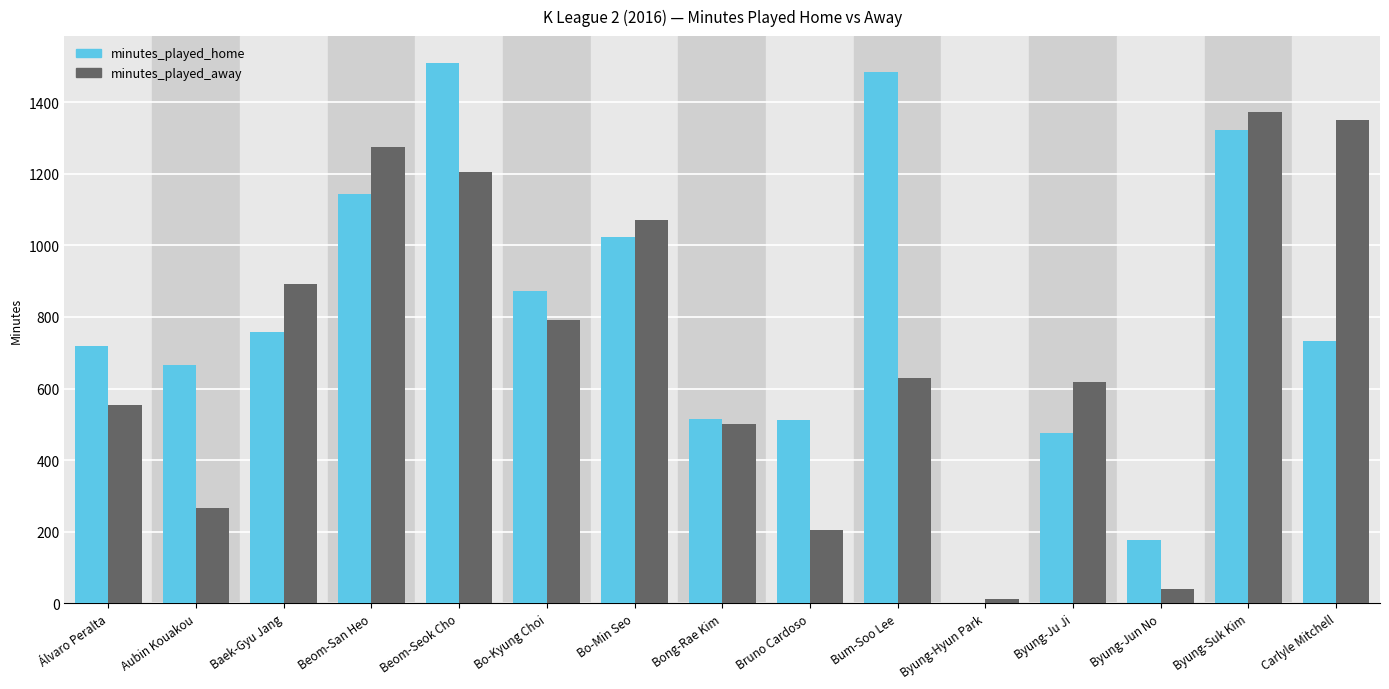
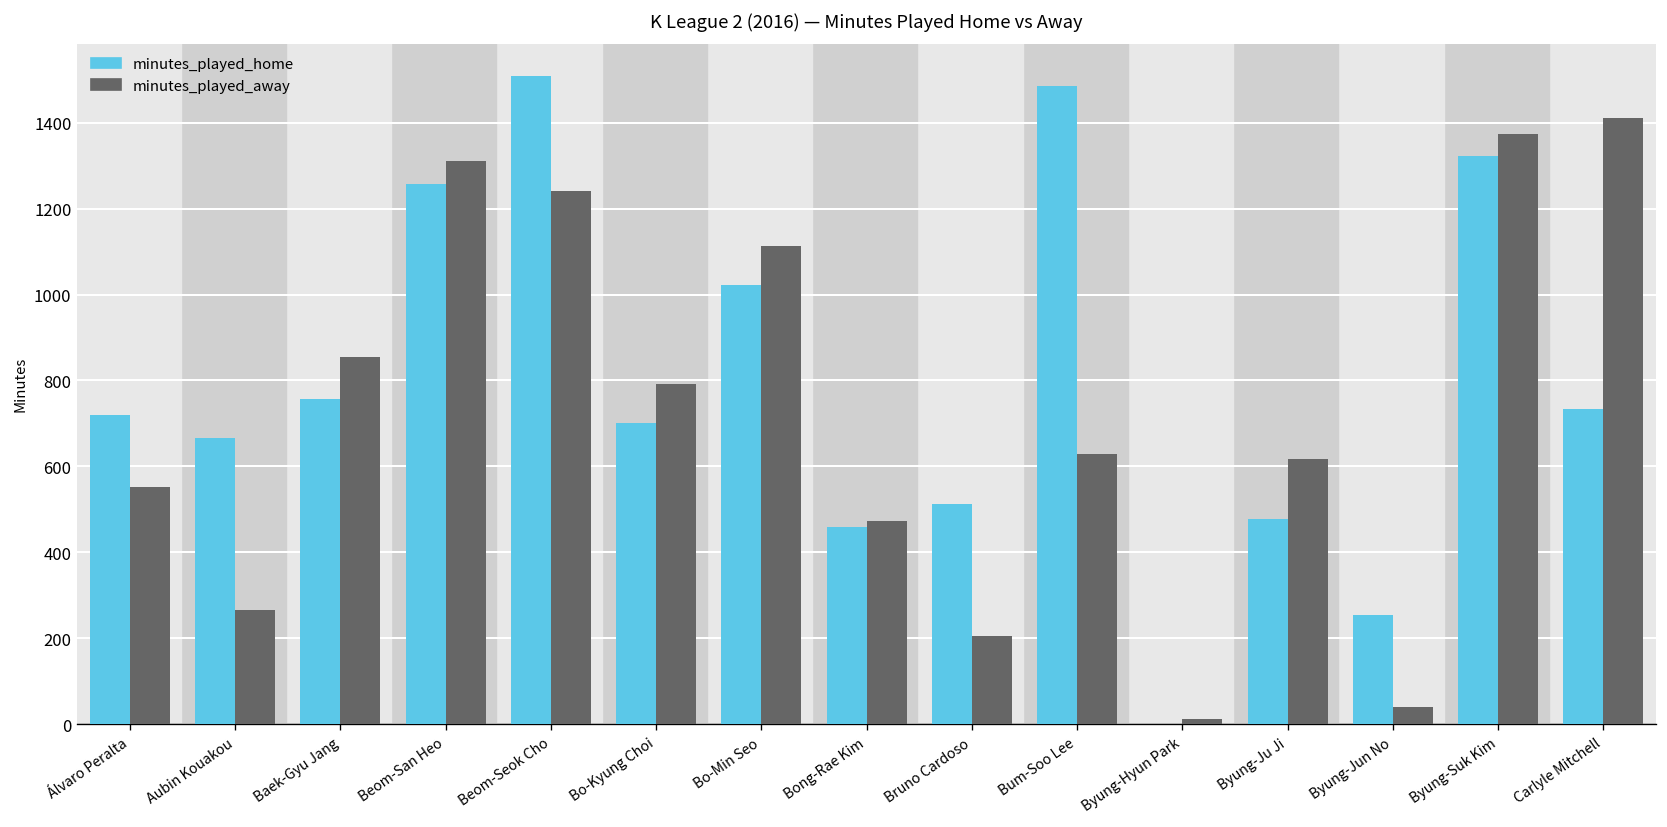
  {
    "minutes_played_home": {
      "Álvaro Peralta": 720,
      "Aubin Kouakou": 670,
      "Baek-Gyu Jang": 760,
-     "Beom-San Heo": 1140,
+     "Beom-San Heo": 1260,
      "Beom-Seok Cho": 1510,
-     "Bo-Kyung Choi": 870,
+     "Bo-Kyung Choi": 700,
      "Bo-Min Seo": 1020,
-     "Bong-Rae Kim": 510,
+     "Bong-Rae Kim": 460,
      "Bruno Cardoso": 510,
      "Bum-Soo Lee": 1490,
      "Byung-Hyun Park": 0,
      "Byung-Ju Ji": 480,
-     "Byung-Jun No": 180,
+     "Byung-Jun No": 260,
      "Byung-Suk Kim": 1320,
      "Carlyle Mitchell": 730
    },
    "minutes_played_away": {
      "Álvaro Peralta": 550,
      "Aubin Kouakou": 270,
-     "Baek-Gyu Jang": 890,
-     "Beom-San Heo": 1270,
-     "Beom-Seok Cho": 1200,
+     "Baek-Gyu Jang": 860,
+     "Beom-San Heo": 1310,
+     "Beom-Seok Cho": 1240,
      "Bo-Kyung Choi": 790,
-     "Bo-Min Seo": 1070,
-     "Bong-Rae Kim": 500,
+     "Bo-Min Seo": 1110,
+     "Bong-Rae Kim": 470,
      "Bruno Cardoso": 210,
      "Bum-Soo Lee": 630,
      "Byung-Hyun Park": 10,
      "Byung-Ju Ji": 620,
      "Byung-Jun No": 40,
      "Byung-Suk Kim": 1370,
-     "Carlyle Mitchell": 1350
+     "Carlyle Mitchell": 1410
    }
  }
